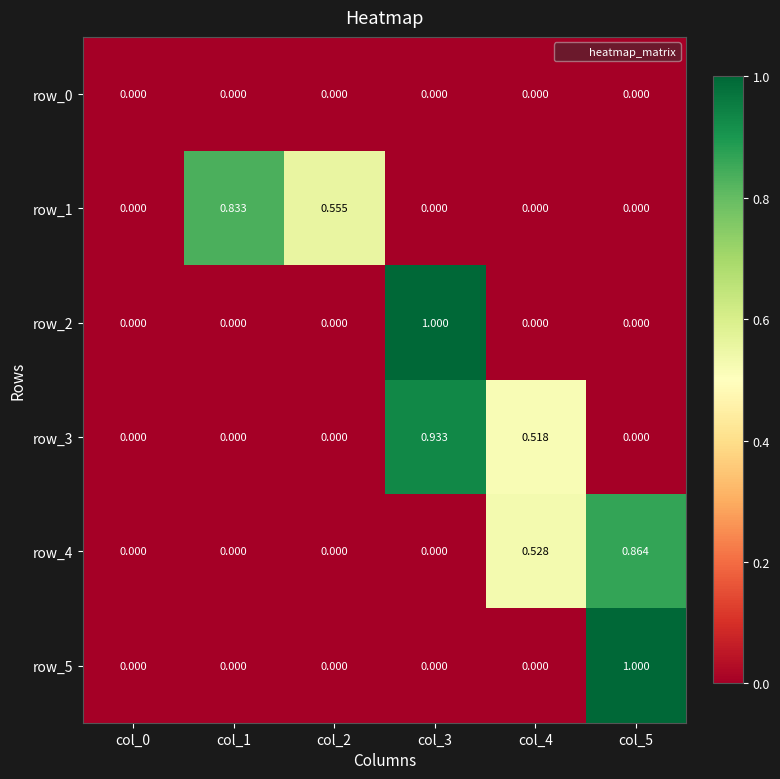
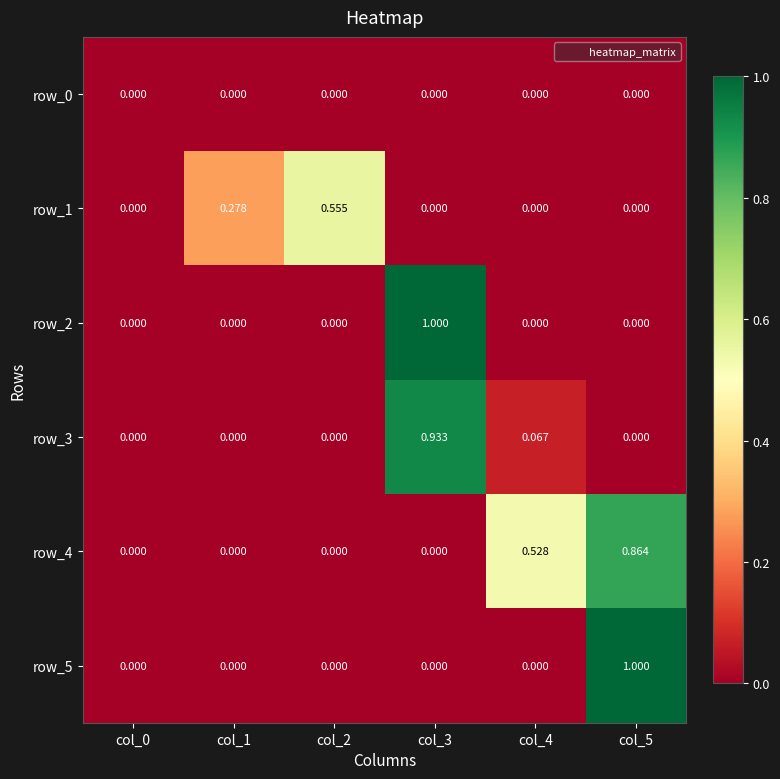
  {
    "row_0": {
      "col_0": 0.000,
      "col_1": 0.000,
      "col_2": 0.000,
      "col_3": 0.000,
      "col_4": 0.000,
      "col_5": 0.000
    },
    "row_1": {
      "col_0": 0.000,
-     "col_1": 0.833,
+     "col_1": 0.278,
      "col_2": 0.555,
      "col_3": 0.000,
      "col_4": 0.000,
      "col_5": 0.000
    },
    "row_2": {
      "col_0": 0.000,
      "col_1": 0.000,
      "col_2": 0.000,
      "col_3": 1.000,
      "col_4": 0.000,
      "col_5": 0.000
    },
    "row_3": {
      "col_0": 0.000,
      "col_1": 0.000,
      "col_2": 0.000,
      "col_3": 0.933,
-     "col_4": 0.518,
+     "col_4": 0.067,
      "col_5": 0.000
    },
    "row_4": {
      "col_0": 0.000,
      "col_1": 0.000,
      "col_2": 0.000,
      "col_3": 0.000,
      "col_4": 0.528,
      "col_5": 0.864
    },
    "row_5": {
      "col_0": 0.000,
      "col_1": 0.000,
      "col_2": 0.000,
      "col_3": 0.000,
      "col_4": 0.000,
      "col_5": 1.000
    }
  }
